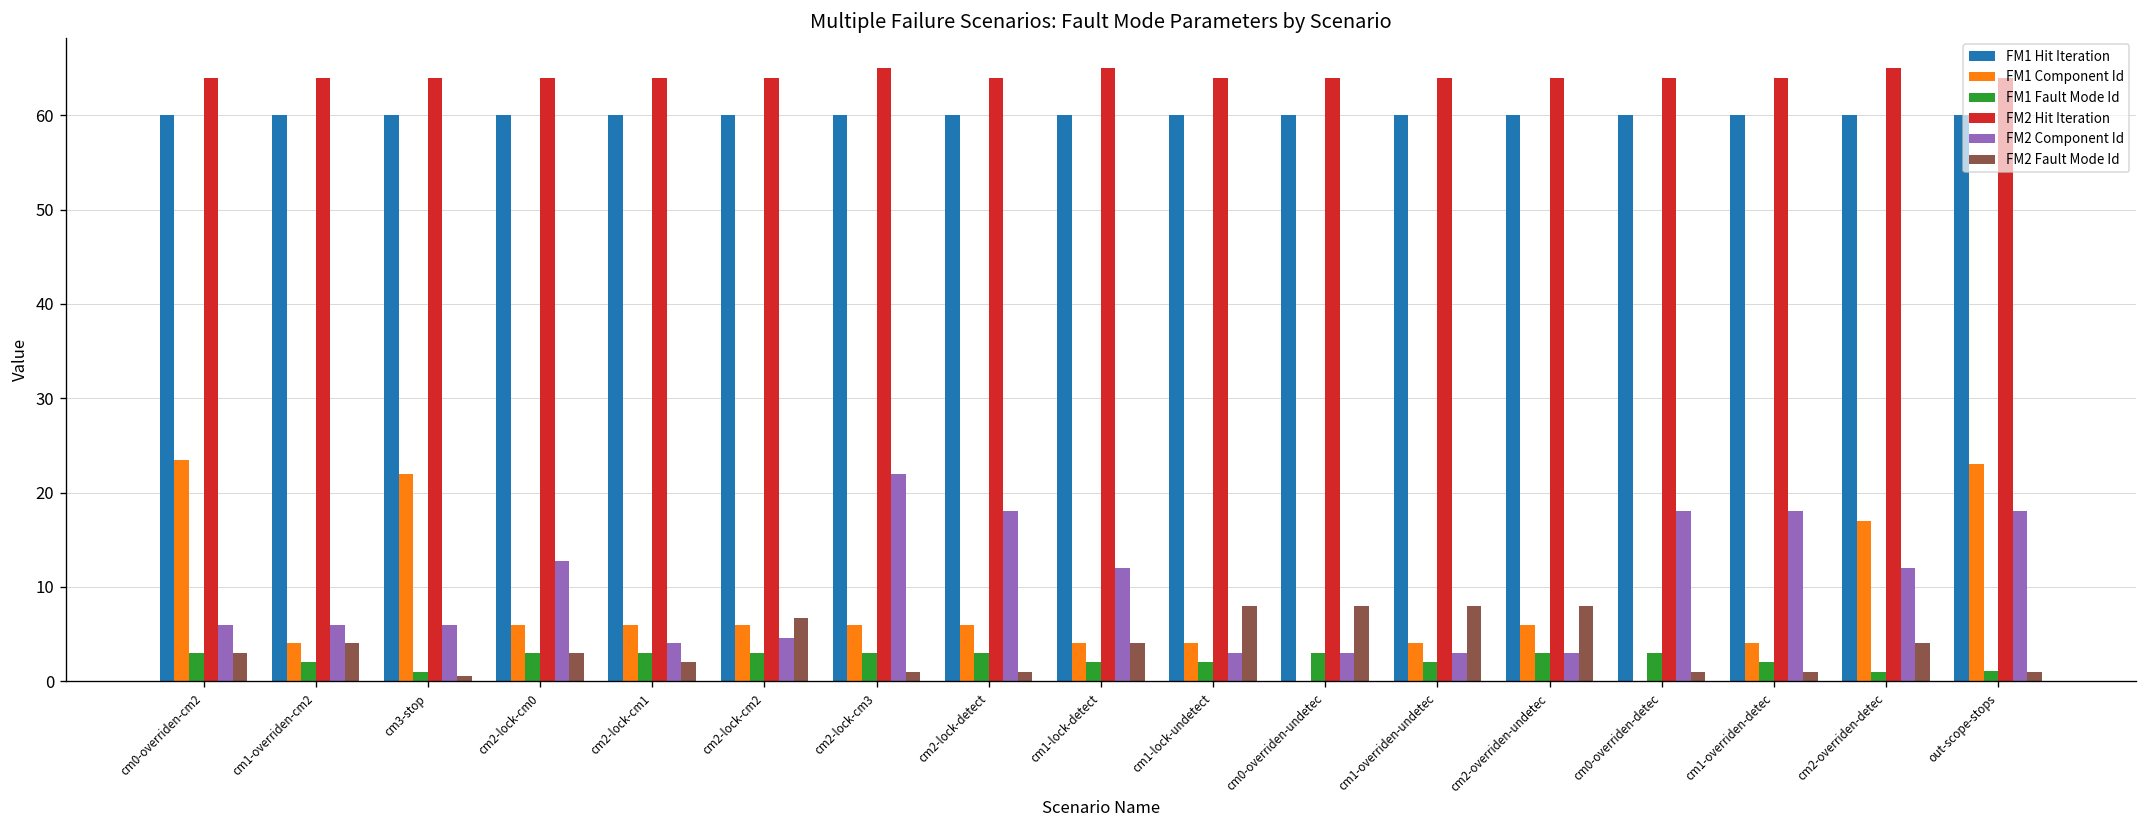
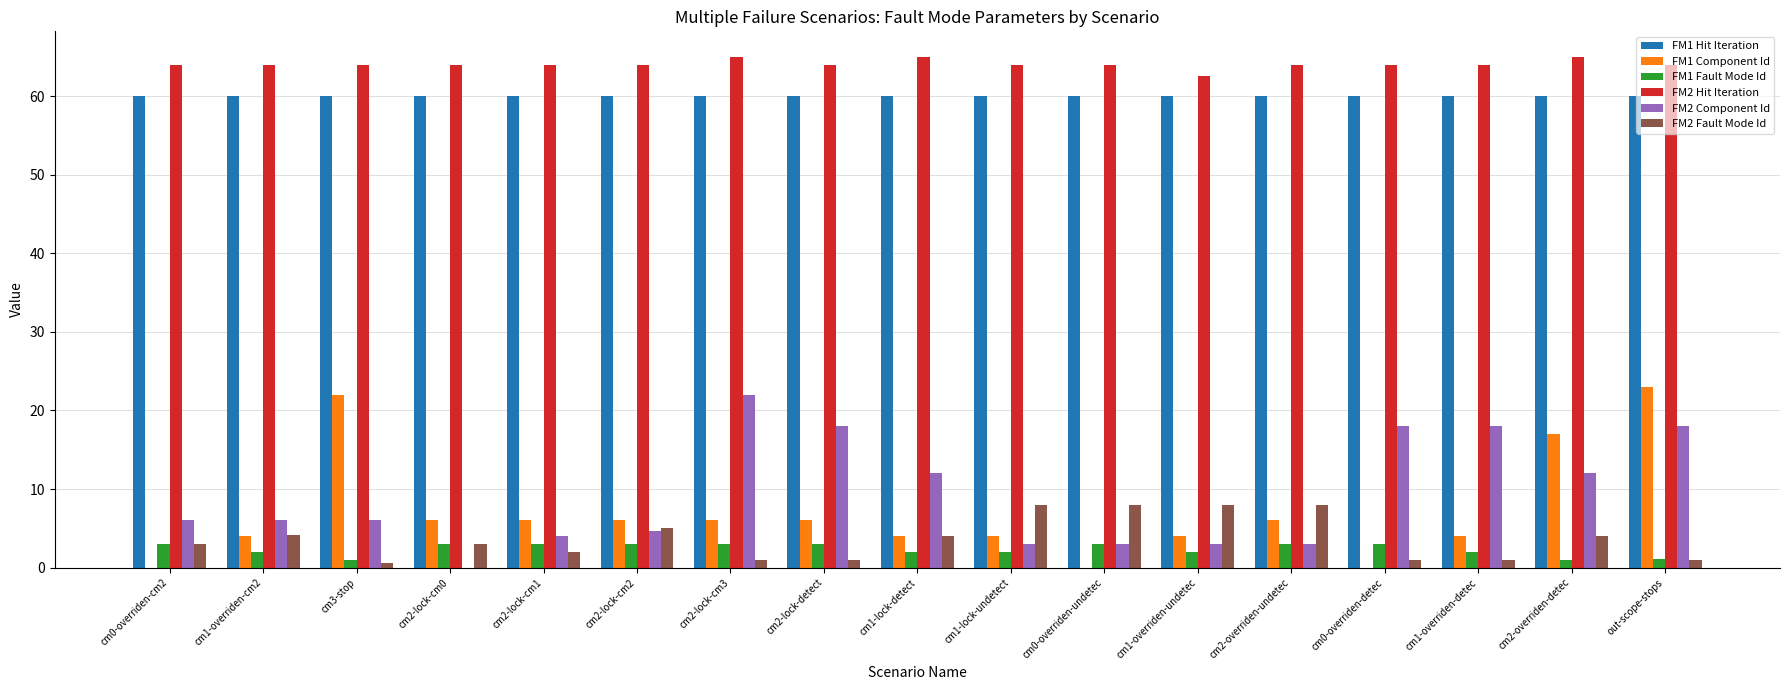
  {
    "FM1 Hit Iteration": {
      "cm0-overriden-cm2": 60,
      "cm1-overriden-cm2": 60,
      "cm3-stop": 60,
      "cm2-lock-cm0": 60,
      "cm2-lock-cm1": 60,
      "cm2-lock-cm2": 60,
      "cm2-lock-cm3": 60,
      "cm2-lock-detect": 60,
      "cm1-lock-detect": 60,
      "cm1-lock-undetect": 60,
      "cm0-overriden-undetec": 60,
      "cm1-overriden-undetec": 60,
      "cm2-overriden-undetec": 60,
      "cm0-overriden-detec": 60,
      "cm1-overriden-detec": 60,
      "cm2-overriden-detec": 60,
      "out-scope-stops": 60
    },
    "FM1 Component Id": {
-     "cm0-overriden-cm2": 24,
+     "cm0-overriden-cm2": 0,
      "cm1-overriden-cm2": 4,
      "cm3-stop": 22,
      "cm2-lock-cm0": 6,
      "cm2-lock-cm1": 6,
      "cm2-lock-cm2": 6,
      "cm2-lock-cm3": 6,
      "cm2-lock-detect": 6,
      "cm1-lock-detect": 4,
      "cm1-lock-undetect": 4,
      "cm0-overriden-undetec": 0,
      "cm1-overriden-undetec": 4,
      "cm2-overriden-undetec": 6,
      "cm0-overriden-detec": 0,
      "cm1-overriden-detec": 4,
      "cm2-overriden-detec": 17,
      "out-scope-stops": 23
    },
    "FM1 Fault Mode Id": {
      "cm0-overriden-cm2": 3,
      "cm1-overriden-cm2": 2,
      "cm3-stop": 1,
      "cm2-lock-cm0": 3,
      "cm2-lock-cm1": 3,
      "cm2-lock-cm2": 3,
      "cm2-lock-cm3": 3,
      "cm2-lock-detect": 3,
      "cm1-lock-detect": 2,
      "cm1-lock-undetect": 2,
      "cm0-overriden-undetec": 3,
      "cm1-overriden-undetec": 2,
      "cm2-overriden-undetec": 3,
      "cm0-overriden-detec": 3,
      "cm1-overriden-detec": 2,
      "cm2-overriden-detec": 1,
      "out-scope-stops": 1
    },
    "FM2 Hit Iteration": {
      "cm0-overriden-cm2": 64,
      "cm1-overriden-cm2": 64,
      "cm3-stop": 64,
      "cm2-lock-cm0": 64,
      "cm2-lock-cm1": 64,
      "cm2-lock-cm2": 64,
      "cm2-lock-cm3": 65,
      "cm2-lock-detect": 64,
      "cm1-lock-detect": 65,
      "cm1-lock-undetect": 64,
      "cm0-overriden-undetec": 64,
-     "cm1-overriden-undetec": 64,
+     "cm1-overriden-undetec": 63,
      "cm2-overriden-undetec": 64,
      "cm0-overriden-detec": 64,
      "cm1-overriden-detec": 64,
      "cm2-overriden-detec": 65
    },
    "FM2 Component Id": {
      "cm0-overriden-cm2": 6,
      "cm1-overriden-cm2": 6,
      "cm3-stop": 6,
-     "cm2-lock-cm0": 13,
+     "cm2-lock-cm0": 0,
      "cm2-lock-cm1": 4,
      "cm2-lock-cm2": 5,
      "cm2-lock-cm3": 22,
      "cm2-lock-detect": 18,
      "cm1-lock-detect": 12,
      "cm1-lock-undetect": 3,
      "cm0-overriden-undetec": 3,
      "cm1-overriden-undetec": 3,
      "cm2-overriden-undetec": 3,
      "cm0-overriden-detec": 18,
      "cm1-overriden-detec": 18,
      "cm2-overriden-detec": 12,
      "out-scope-stops": 18
    },
    "FM2 Fault Mode Id": {
      "cm0-overriden-cm2": 3,
      "cm1-overriden-cm2": 4,
      "cm3-stop": 1,
      "cm2-lock-cm0": 3,
      "cm2-lock-cm1": 2,
-     "cm2-lock-cm2": 7,
+     "cm2-lock-cm2": 5,
      "cm2-lock-cm3": 1,
      "cm2-lock-detect": 1,
      "cm1-lock-detect": 4,
      "cm1-lock-undetect": 8,
      "cm0-overriden-undetec": 8,
      "cm1-overriden-undetec": 8,
      "cm2-overriden-undetec": 8,
      "cm0-overriden-detec": 1,
      "cm1-overriden-detec": 1,
      "cm2-overriden-detec": 4,
      "out-scope-stops": 1
    }
  }
